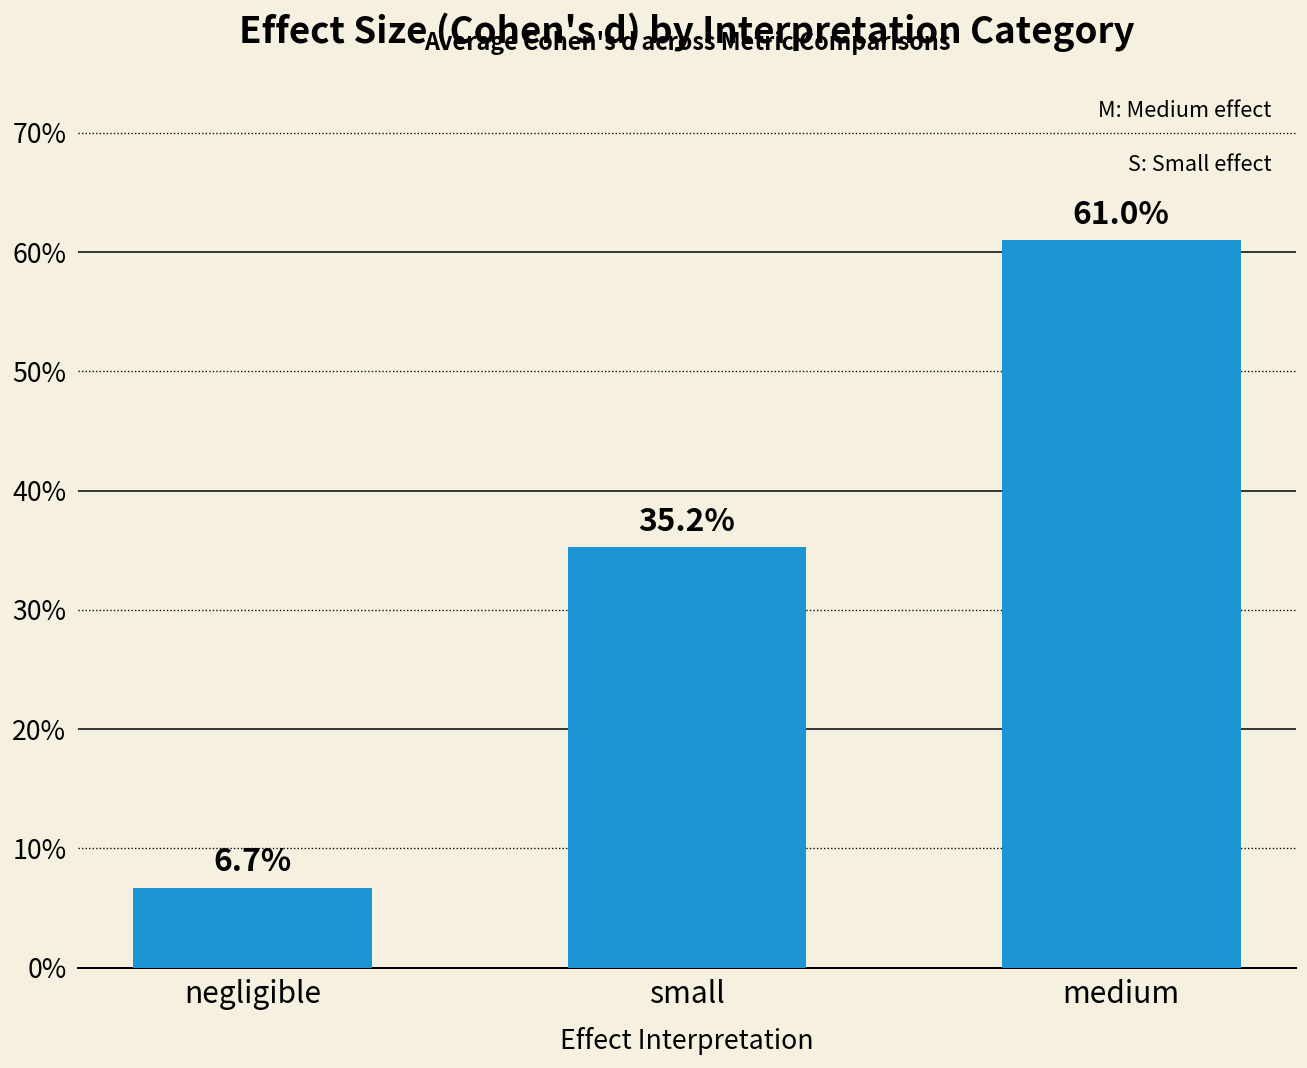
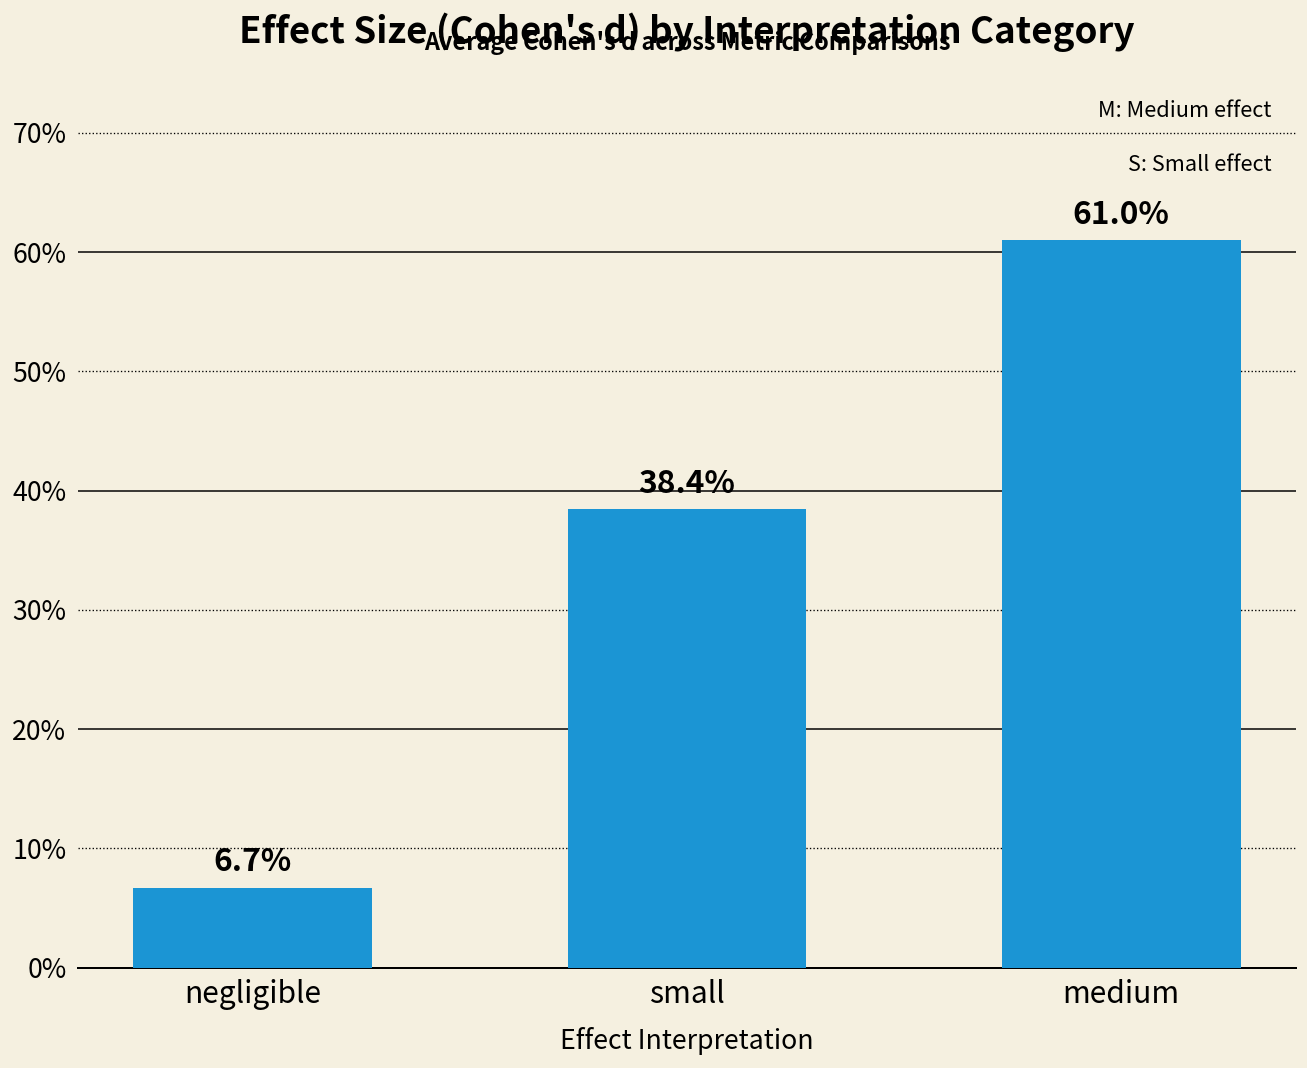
  {
    "negligible": "6.7%",
-   "small": "35.2%",
+   "small": "38.4%",
    "medium": "61.0%"
  }
